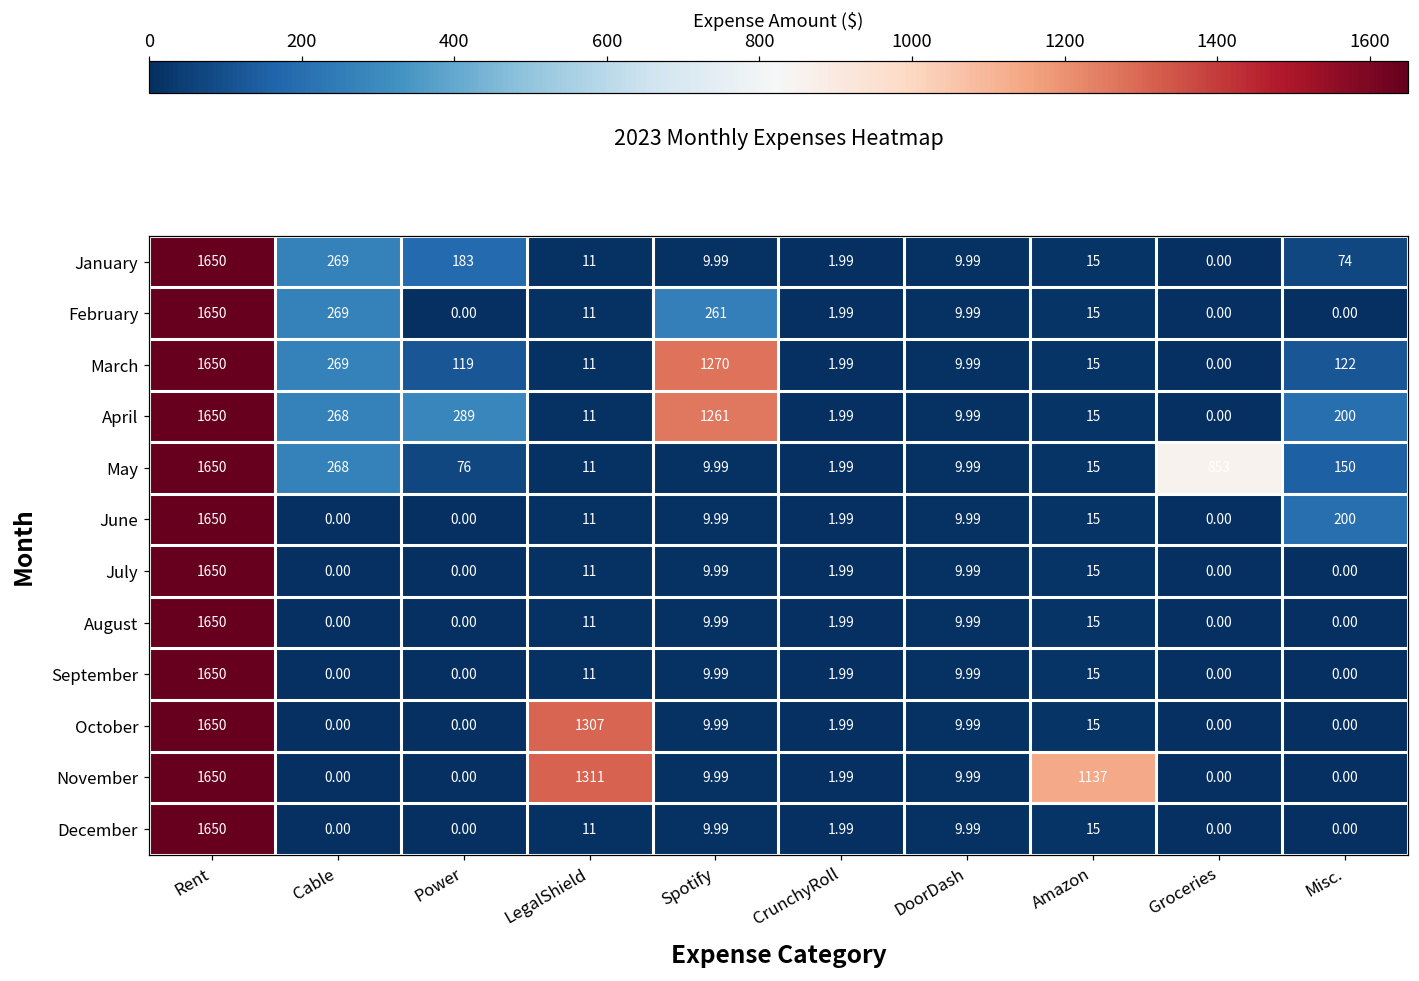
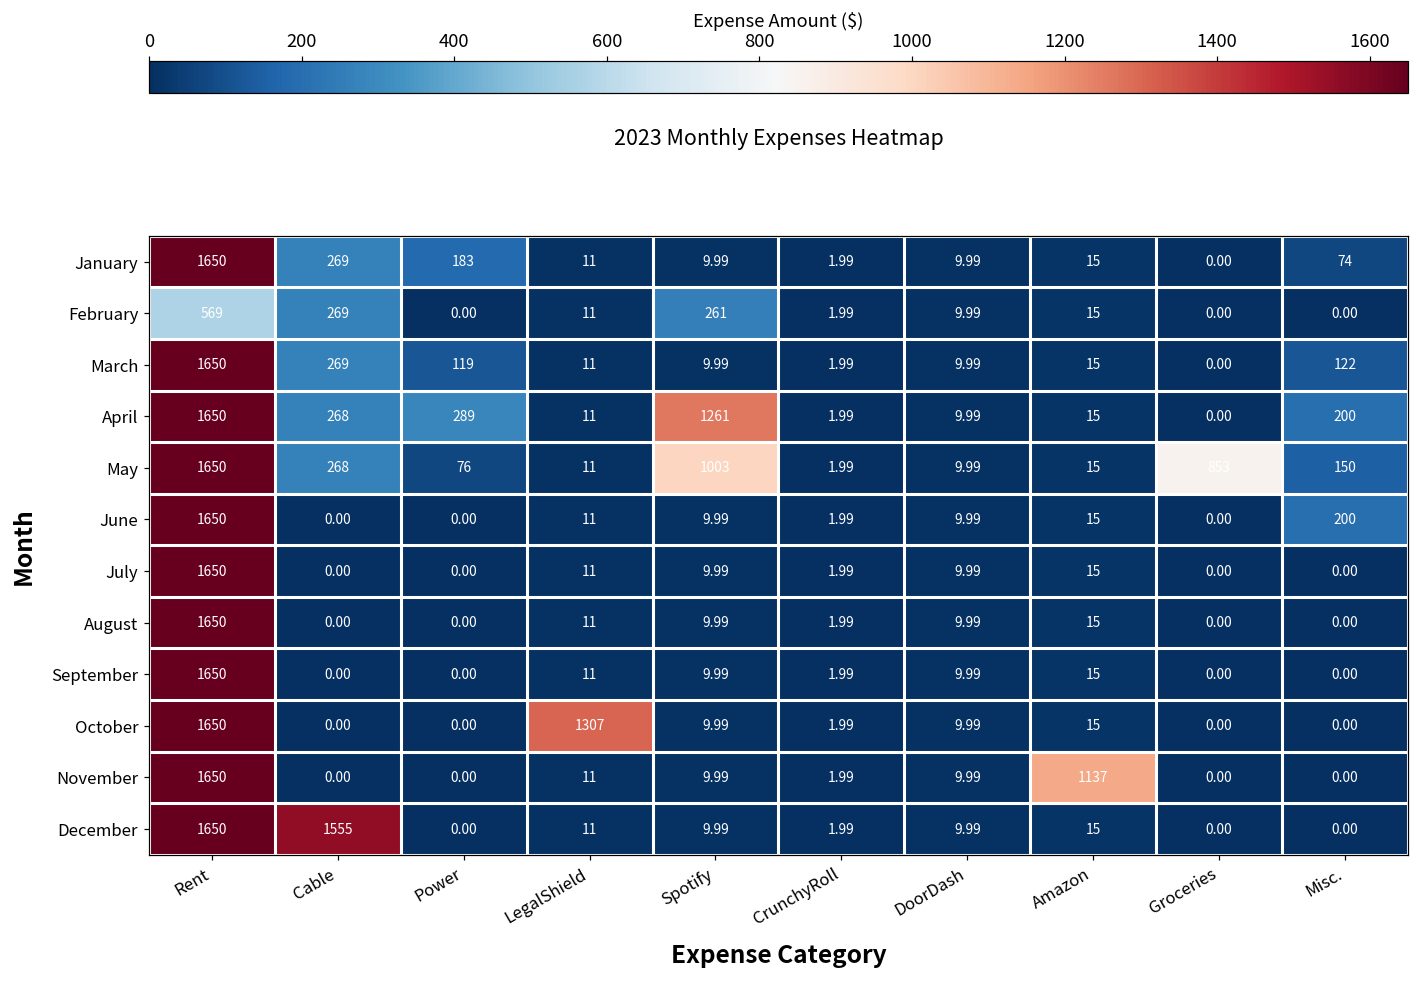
  {
    "January": {
      "Rent": 1650,
      "Cable": 269,
      "Power": 183,
      "LegalShield": 11,
      "Spotify": 9.99,
      "CrunchyRoll": 1.99,
      "DoorDash": 9.99,
      "Amazon": 15,
      "Groceries": 0.00,
      "Misc.": 74
    },
    "February": {
-     "Rent": 1650,
+     "Rent": 569,
      "Cable": 269,
      "Power": 0.00,
      "LegalShield": 11,
      "Spotify": 261,
      "CrunchyRoll": 1.99,
      "DoorDash": 9.99,
      "Amazon": 15,
      "Groceries": 0.00,
      "Misc.": 0.00
    },
    "March": {
      "Rent": 1650,
      "Cable": 269,
      "Power": 119,
      "LegalShield": 11,
-     "Spotify": 1270,
+     "Spotify": 9.99,
      "CrunchyRoll": 1.99,
      "DoorDash": 9.99,
      "Amazon": 15,
      "Groceries": 0.00,
      "Misc.": 122
    },
    "April": {
      "Rent": 1650,
      "Cable": 268,
      "Power": 289,
      "LegalShield": 11,
      "Spotify": 1261,
      "CrunchyRoll": 1.99,
      "DoorDash": 9.99,
      "Amazon": 15,
      "Groceries": 0.00,
      "Misc.": 200
    },
    "May": {
      "Rent": 1650,
      "Cable": 268,
      "Power": 76,
      "LegalShield": 11,
-     "Spotify": 9.99,
+     "Spotify": 1003,
      "CrunchyRoll": 1.99,
      "DoorDash": 9.99,
      "Amazon": 15,
      "Misc.": 150
    },
    "June": {
      "Rent": 1650,
      "Cable": 0.00,
      "Power": 0.00,
      "LegalShield": 11,
      "Spotify": 9.99,
      "CrunchyRoll": 1.99,
      "DoorDash": 9.99,
      "Amazon": 15,
      "Groceries": 0.00,
      "Misc.": 200
    },
    "July": {
      "Rent": 1650,
      "Cable": 0.00,
      "Power": 0.00,
      "LegalShield": 11,
      "Spotify": 9.99,
      "CrunchyRoll": 1.99,
      "DoorDash": 9.99,
      "Amazon": 15,
      "Groceries": 0.00,
      "Misc.": 0.00
    },
    "August": {
      "Rent": 1650,
      "Cable": 0.00,
      "Power": 0.00,
      "LegalShield": 11,
      "Spotify": 9.99,
      "CrunchyRoll": 1.99,
      "DoorDash": 9.99,
      "Amazon": 15,
      "Groceries": 0.00,
      "Misc.": 0.00
    },
    "September": {
      "Rent": 1650,
      "Cable": 0.00,
      "Power": 0.00,
      "LegalShield": 11,
      "Spotify": 9.99,
      "CrunchyRoll": 1.99,
      "DoorDash": 9.99,
      "Amazon": 15,
      "Groceries": 0.00,
      "Misc.": 0.00
    },
    "October": {
      "Rent": 1650,
      "Cable": 0.00,
      "Power": 0.00,
      "LegalShield": 1307,
      "Spotify": 9.99,
      "CrunchyRoll": 1.99,
      "DoorDash": 9.99,
      "Amazon": 15,
      "Groceries": 0.00,
      "Misc.": 0.00
    },
    "November": {
      "Rent": 1650,
      "Cable": 0.00,
      "Power": 0.00,
-     "LegalShield": 1311,
+     "LegalShield": 11,
      "Spotify": 9.99,
      "CrunchyRoll": 1.99,
      "DoorDash": 9.99,
      "Amazon": 1137,
      "Groceries": 0.00,
      "Misc.": 0.00
    },
    "December": {
      "Rent": 1650,
-     "Cable": 0.00,
+     "Cable": 1555,
      "Power": 0.00,
      "LegalShield": 11,
      "Spotify": 9.99,
      "CrunchyRoll": 1.99,
      "DoorDash": 9.99,
      "Amazon": 15,
      "Groceries": 0.00,
      "Misc.": 0.00
    }
  }
